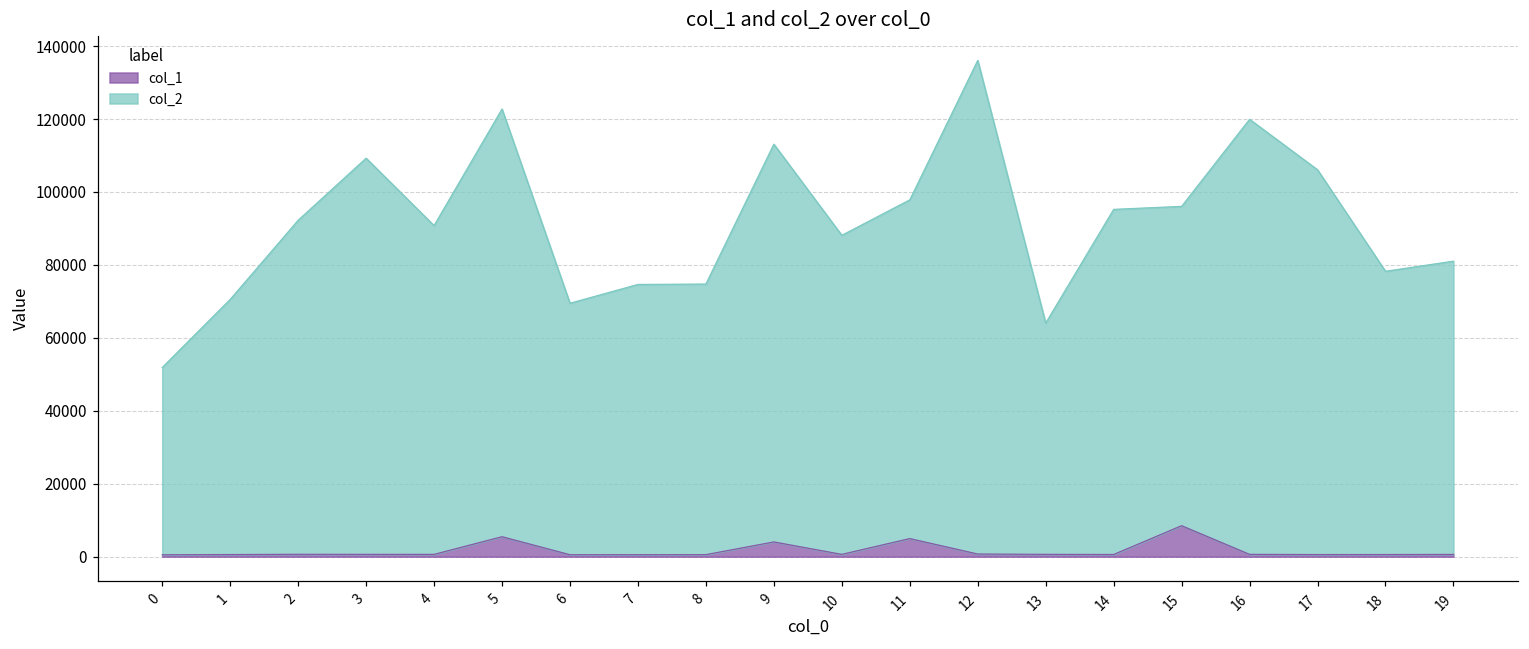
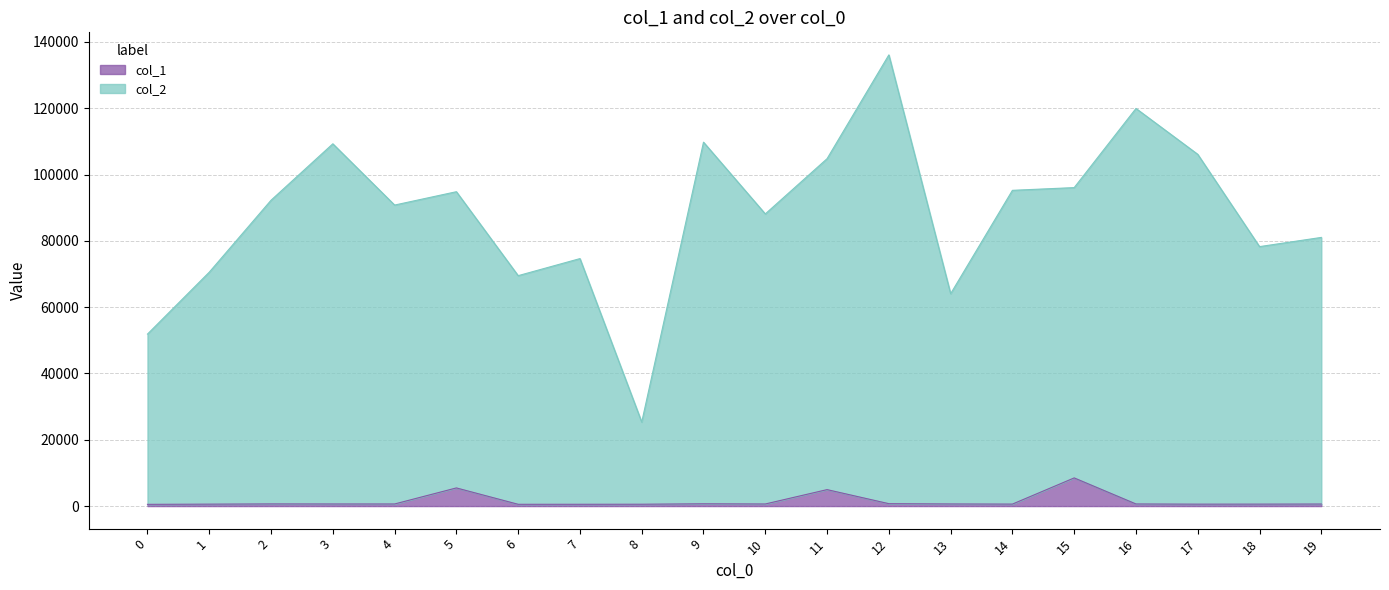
  {
    "col_1": {
      "0": 1000,
      "1": 1000,
      "2": 1000,
      "3": 1000,
      "4": 1000,
      "5": 5000,
      "6": 1000,
      "7": 1000,
      "8": 1000,
-     "9": 4000,
+     "9": 1000,
      "10": 1000,
      "11": 5000,
      "12": 1000,
      "13": 1000,
      "14": 1000,
      "15": 8000,
      "16": 1000,
      "17": 1000,
      "18": 1000,
      "19": 1000
    },
    "col_2": {
      "0": 51000,
      "1": 70000,
      "2": 92000,
      "3": 109000,
      "4": 90000,
-     "5": 117000,
+     "5": 89000,
      "6": 69000,
      "7": 74000,
-     "8": 74000,
+     "8": 25000,
      "9": 109000,
      "10": 87000,
-     "11": 93000,
+     "11": 100000,
      "12": 135000,
      "13": 63000,
      "14": 95000,
      "15": 88000,
      "16": 119000,
      "17": 106000,
      "18": 78000,
      "19": 80000
    }
  }
